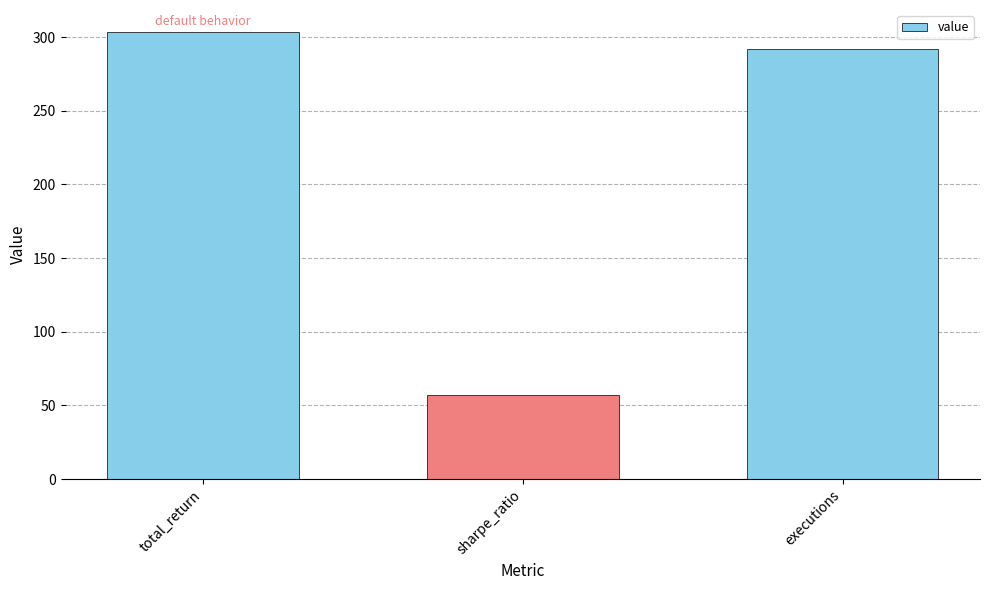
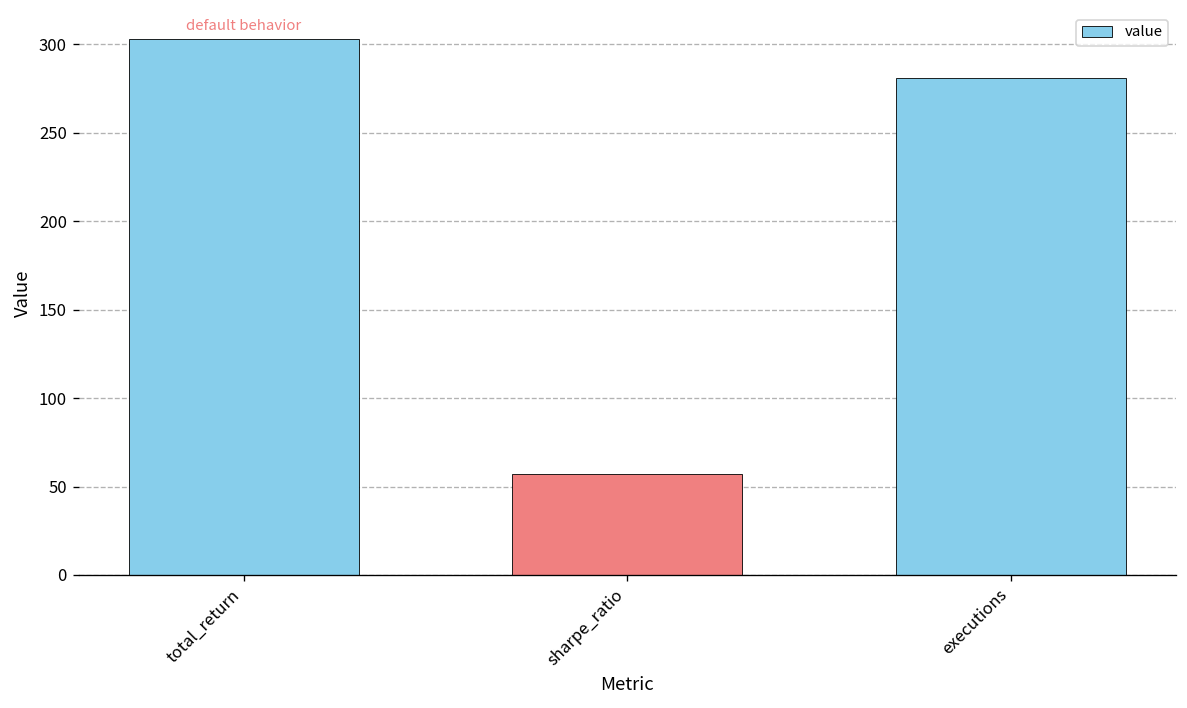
  {
    "total_return": 303,
    "sharpe_ratio": 57,
-   "executions": 292
+   "executions": 281
  }
